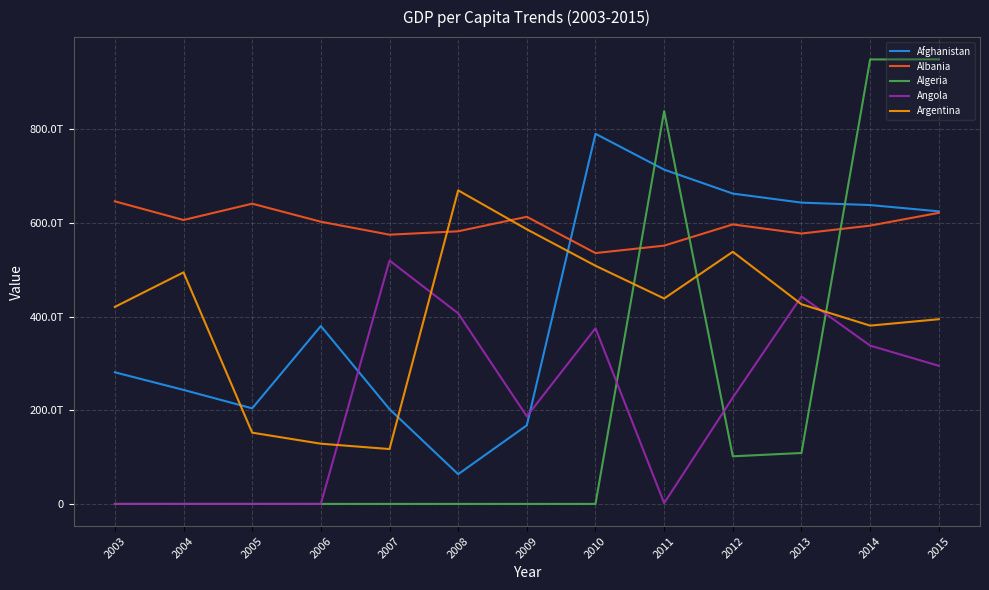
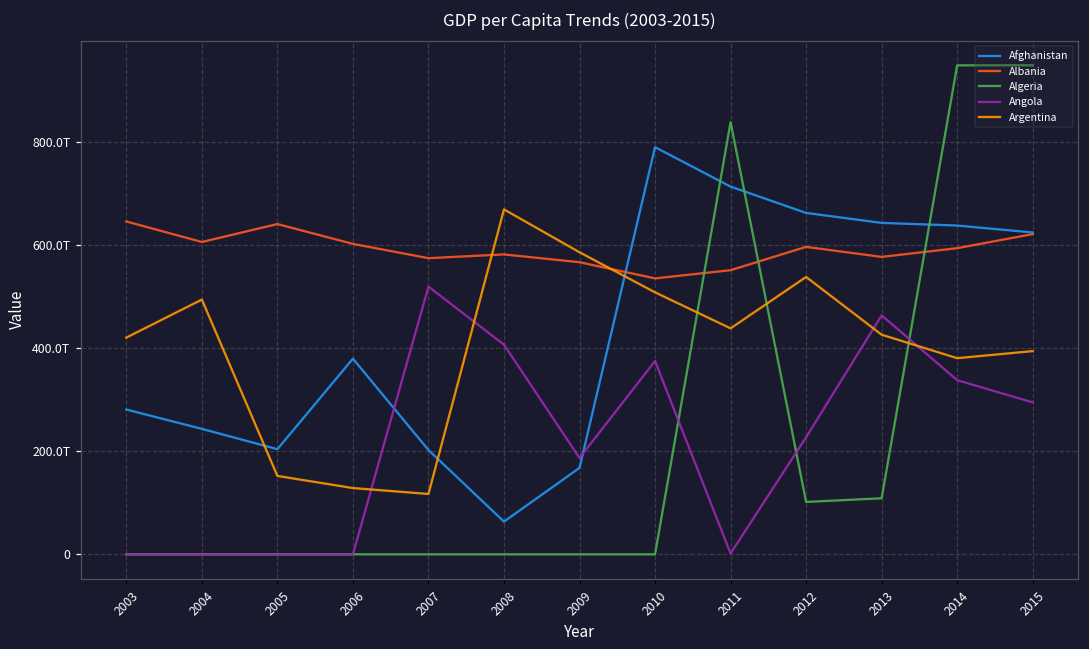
  {
    "Afghanistan": {
      "2003": "280T",
      "2004": "240T",
      "2005": "200T",
      "2006": "380T",
      "2007": "200T",
      "2008": "60T",
      "2009": "170T",
      "2010": "790T",
      "2011": "710T",
      "2012": "660T",
      "2013": "640T",
      "2014": "640T"
    },
    "Albania": {
      "2003": "650T",
      "2004": "610T",
      "2005": "640T",
      "2006": "600T",
      "2007": "570T",
      "2008": "580T",
-     "2009": "610T",
+     "2009": "570T",
      "2010": "540T",
      "2011": "550T",
      "2012": "600T",
      "2013": "580T",
      "2014": "590T"
    },
    "Algeria": {
      "2007": "0T",
      "2008": "0T",
      "2009": "0T",
      "2010": "0T",
      "2011": "840T",
      "2012": "100T",
      "2013": "110T",
      "2014": "950T"
    },
    "Angola": {
      "2007": "520T",
      "2008": "410T",
      "2009": "190T",
      "2010": "380T",
      "2011": "0T",
      "2012": "230T",
-     "2013": "440T",
+     "2013": "460T",
      "2014": "340T",
      "2015": "290T"
    },
    "Argentina": {
      "2003": "420T",
      "2004": "490T",
      "2005": "150T",
      "2006": "130T",
      "2007": "120T",
      "2008": "670T",
      "2009": "590T",
      "2010": "510T",
      "2011": "440T",
      "2012": "540T",
      "2013": "430T",
      "2014": "380T",
      "2015": "390T"
    }
  }
